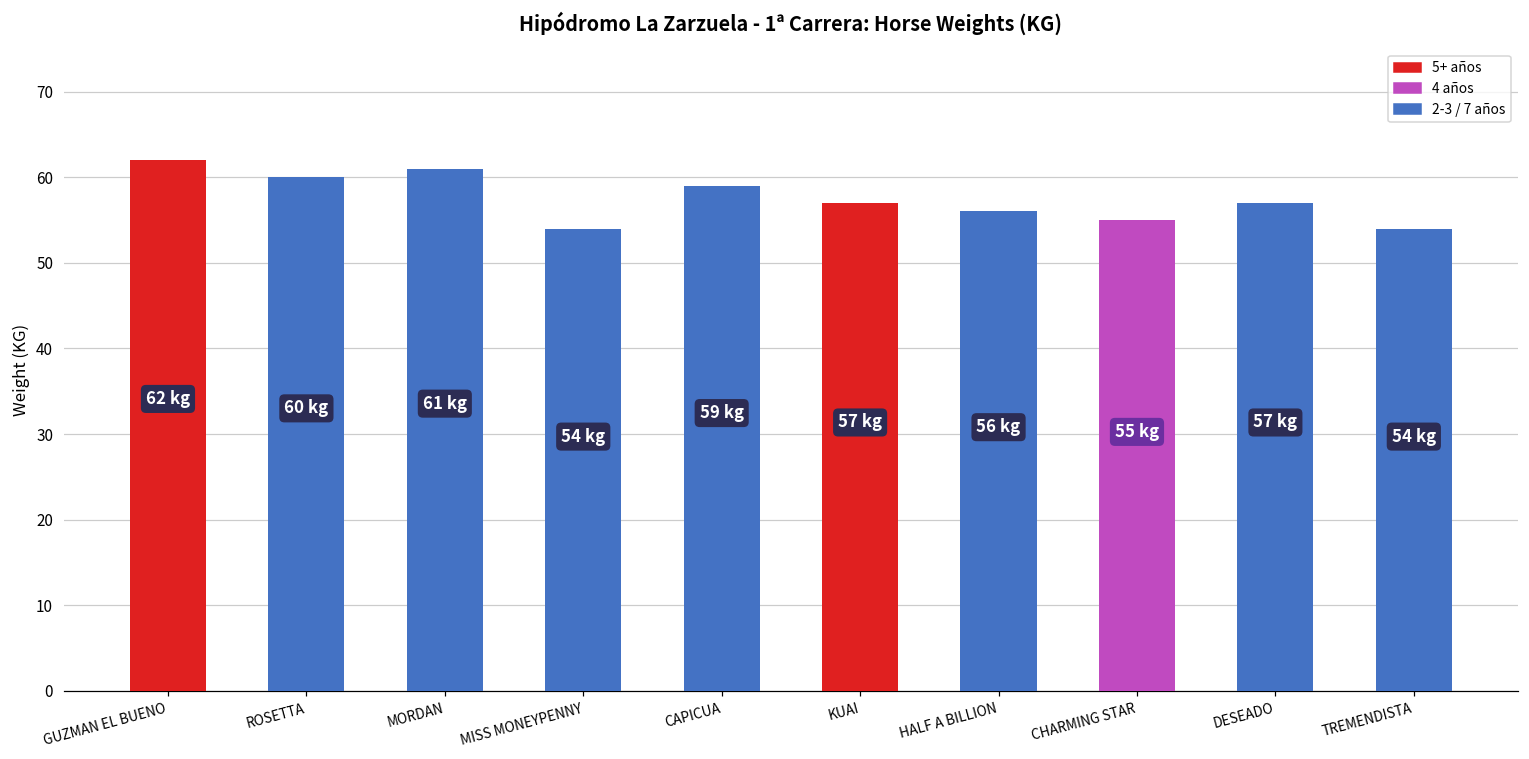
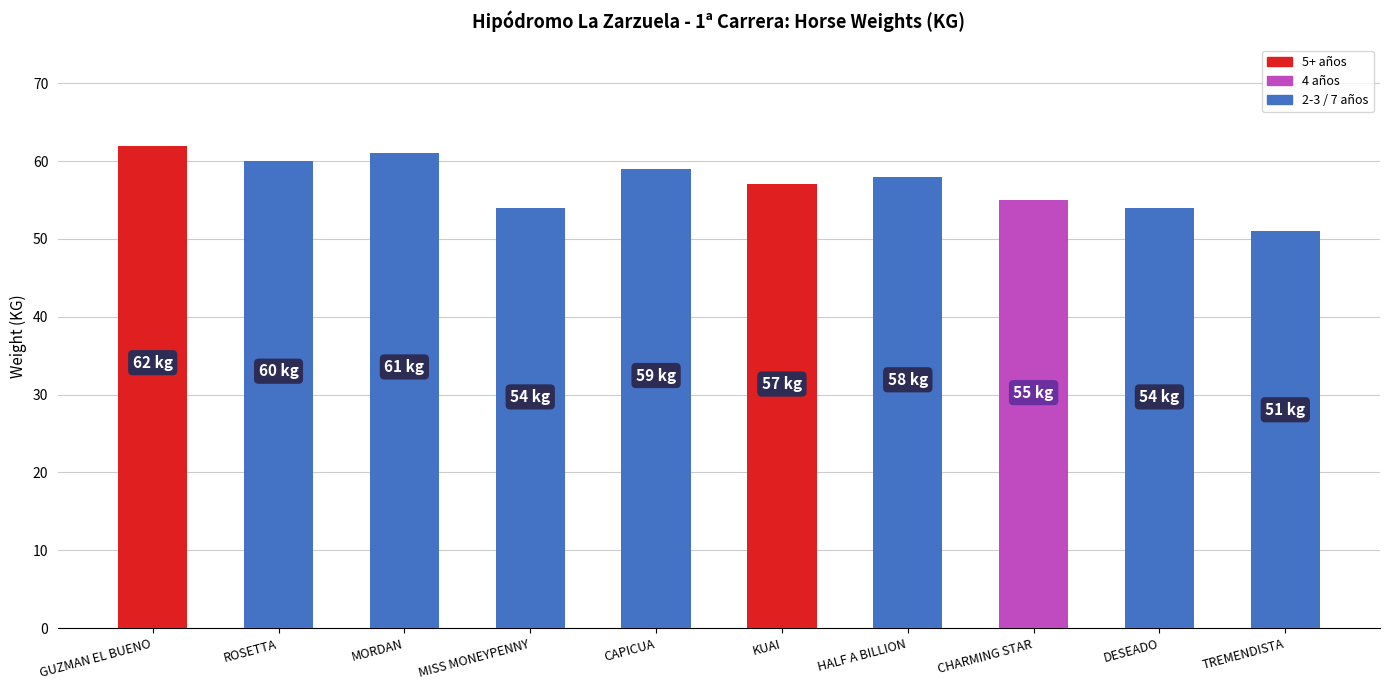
  {
-   "HALF A BILLION": 56,
-   "DESEADO": 57,
-   "TREMENDISTA": 54
+   "HALF A BILLION": 58,
+   "DESEADO": 54,
+   "TREMENDISTA": 51
  }
